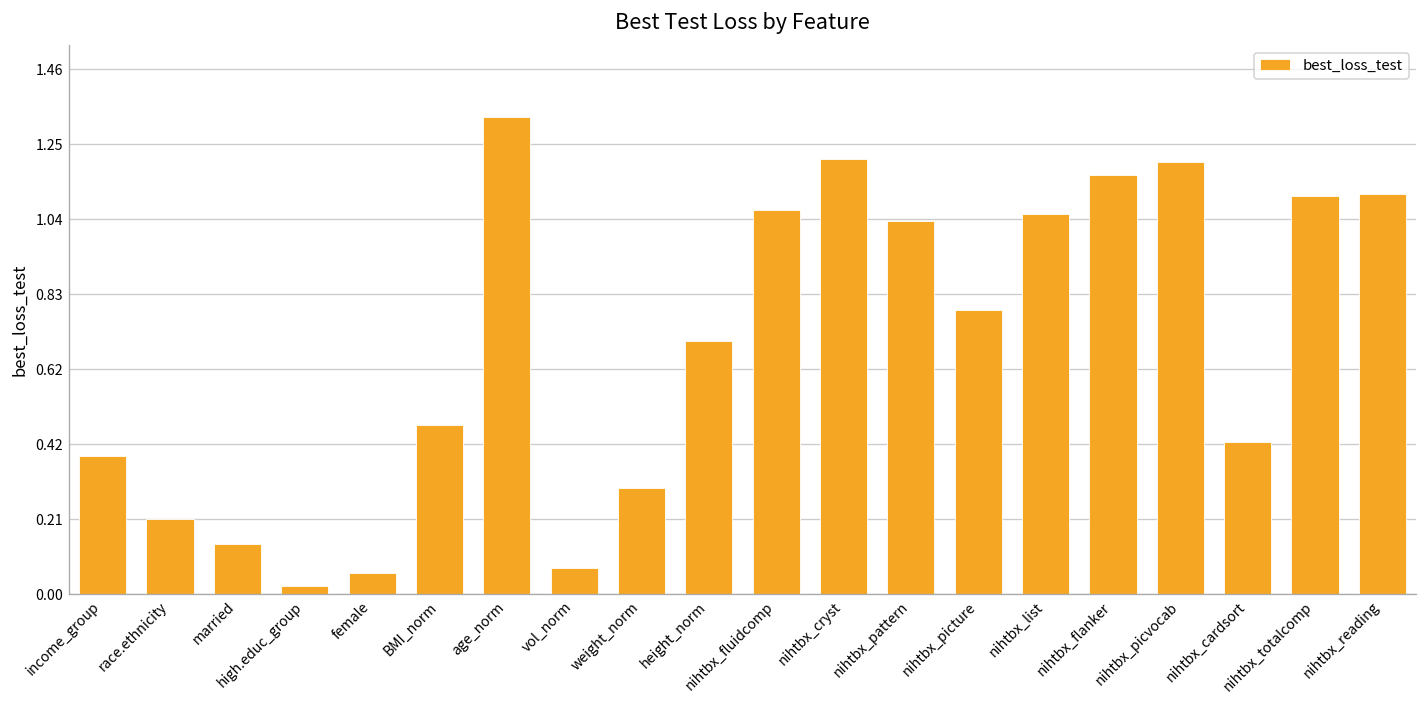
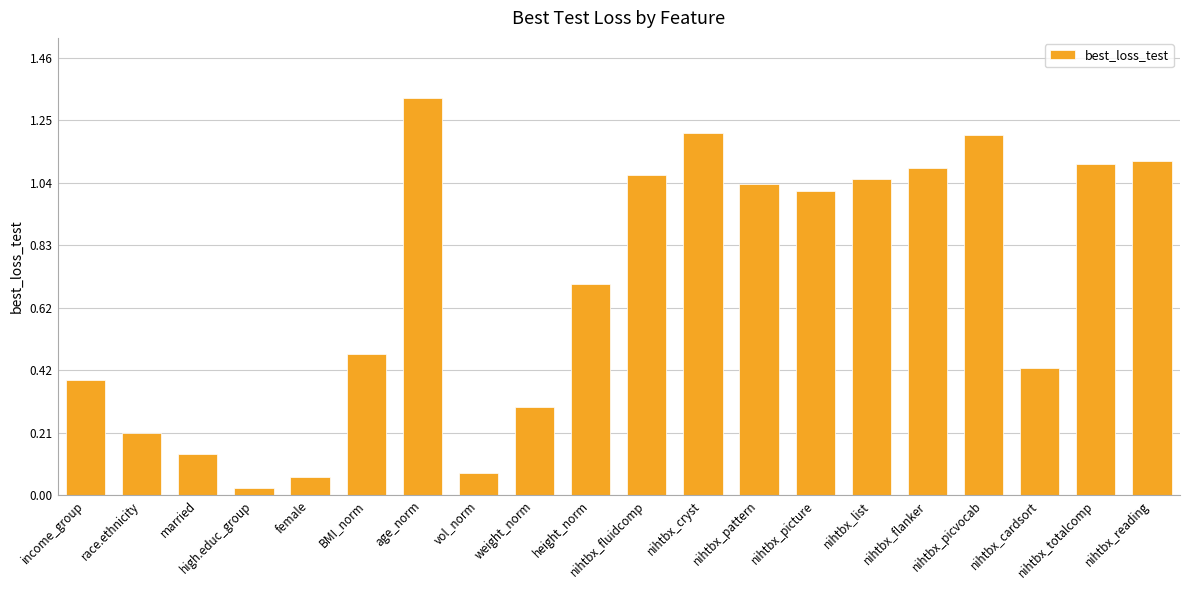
  {
    "income_group": 0.38,
    "race.ethnicity": 0.21,
    "married": 0.14,
    "high.educ_group": 0.02,
    "female": 0.06,
    "BMI_norm": 0.47,
    "age_norm": 1.33,
    "vol_norm": 0.07,
    "weight_norm": 0.30,
    "height_norm": 0.70,
    "nihtbx_fluidcomp": 1.07,
    "nihtbx_cryst": 1.21,
    "nihtbx_pattern": 1.04,
-   "nihtbx_picture": 0.79,
+   "nihtbx_picture": 1.01,
    "nihtbx_list": 1.06,
-   "nihtbx_flanker": 1.17,
+   "nihtbx_flanker": 1.09,
    "nihtbx_picvocab": 1.20,
    "nihtbx_cardsort": 0.42,
    "nihtbx_totalcomp": 1.11,
    "nihtbx_reading": 1.11
  }
